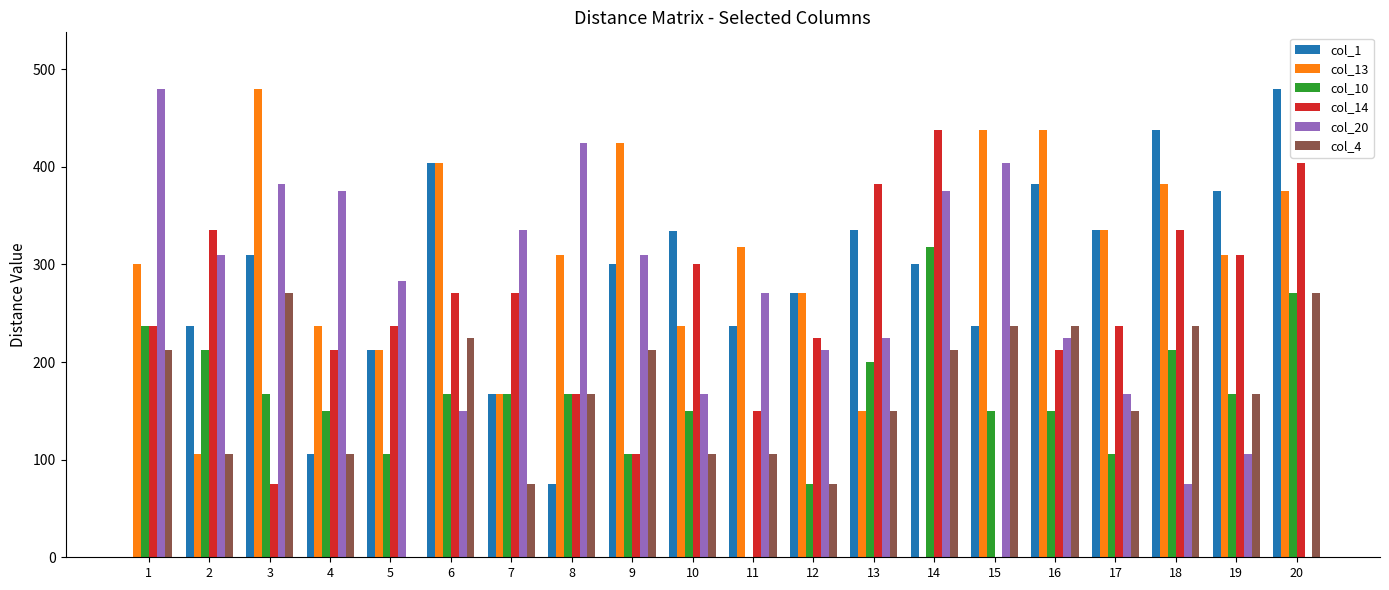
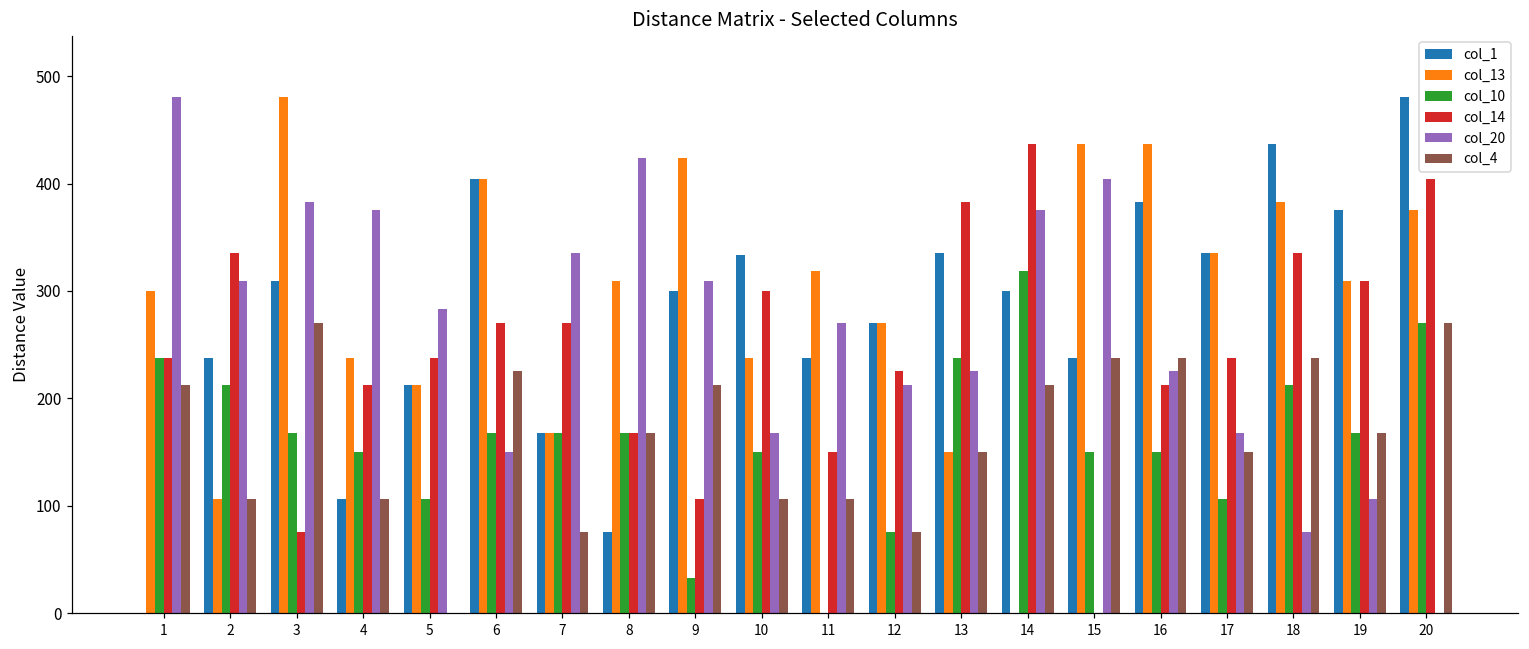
  {
    "col_1": {
      "1": 0,
      "2": 240,
      "3": 310,
      "4": 110,
      "5": 210,
      "6": 400,
      "7": 170,
      "8": 80,
      "9": 300,
      "10": 330,
      "11": 240,
      "12": 270,
      "13": 340,
      "14": 300,
      "15": 240,
      "16": 380,
      "17": 340,
      "18": 440,
      "19": 370,
      "20": 480
    },
    "col_13": {
      "1": 300,
      "2": 110,
      "3": 480,
      "4": 240,
      "5": 210,
      "6": 400,
      "7": 170,
      "8": 310,
      "9": 420,
      "10": 240,
      "11": 320,
      "12": 270,
      "13": 150,
      "14": 0,
      "15": 440,
      "16": 440,
      "17": 340,
      "18": 380,
      "19": 310,
      "20": 380
    },
    "col_10": {
      "1": 240,
      "2": 210,
      "3": 170,
      "4": 150,
      "5": 110,
      "6": 170,
      "7": 170,
      "8": 170,
-     "9": 110,
+     "9": 30,
      "10": 150,
      "11": 0,
      "12": 70,
-     "13": 200,
+     "13": 240,
      "14": 320,
      "15": 150,
      "16": 150,
      "17": 110,
      "18": 210,
      "19": 170,
      "20": 270
    },
    "col_14": {
      "1": 240,
      "2": 340,
      "3": 80,
      "4": 210,
      "5": 240,
      "6": 270,
      "7": 270,
      "8": 170,
      "9": 110,
      "10": 300,
      "11": 150,
      "12": 230,
      "13": 380,
      "14": 440,
      "15": 0,
      "16": 210,
      "17": 240,
      "18": 340,
      "19": 310,
      "20": 400
    },
    "col_20": {
      "1": 480,
      "2": 310,
      "3": 380,
      "4": 380,
      "5": 280,
      "6": 150,
      "7": 340,
      "8": 420,
      "9": 310,
      "10": 170,
      "11": 270,
      "12": 210,
      "13": 230,
      "14": 380,
      "15": 400,
      "16": 230,
      "17": 170,
      "18": 80,
      "19": 110,
      "20": 0
    },
    "col_4": {
      "1": 210,
      "2": 110,
      "3": 270,
      "4": 110,
      "5": 0,
      "6": 230,
      "7": 80,
      "8": 170,
      "9": 210,
      "10": 110,
      "11": 110,
      "12": 70,
      "13": 150,
      "14": 210,
      "15": 240,
      "16": 240,
      "17": 150,
      "18": 240,
      "19": 170,
      "20": 270
    }
  }
